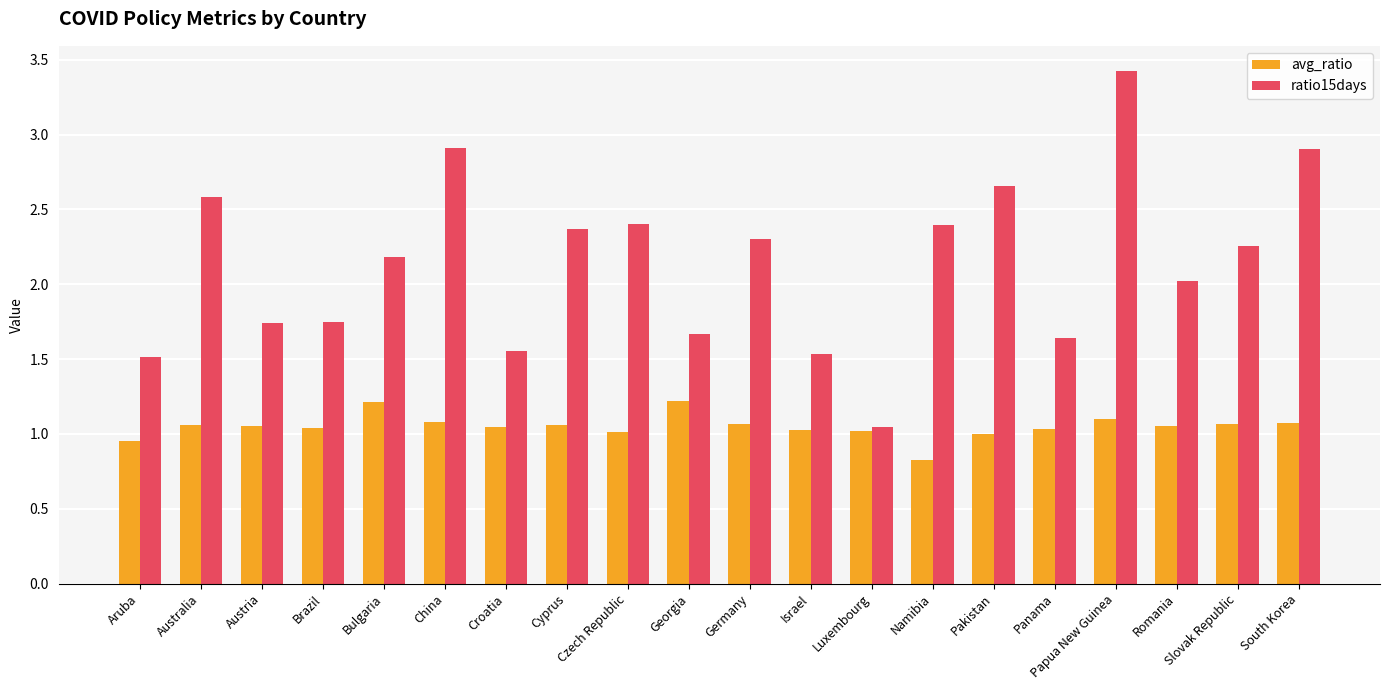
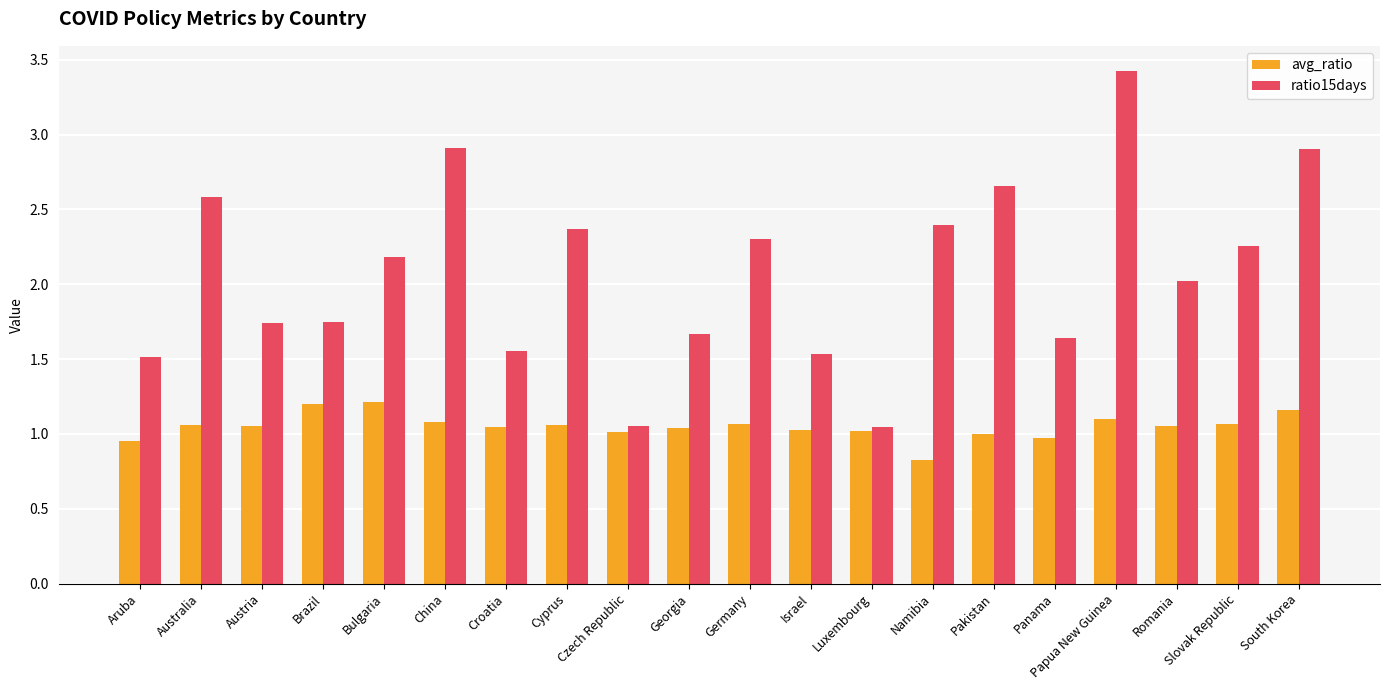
  {
    "avg_ratio": {
      "Aruba": 0.95,
      "Australia": 1.06,
      "Austria": 1.05,
-     "Brazil": 1.04,
+     "Brazil": 1.20,
      "Bulgaria": 1.22,
      "China": 1.08,
      "Croatia": 1.05,
      "Cyprus": 1.06,
      "Czech Republic": 1.01,
-     "Georgia": 1.22,
+     "Georgia": 1.04,
      "Germany": 1.07,
      "Israel": 1.02,
      "Luxembourg": 1.02,
      "Namibia": 0.83,
      "Pakistan": 1.00,
-     "Panama": 1.04,
+     "Panama": 0.98,
      "Papua New Guinea": 1.10,
      "Romania": 1.05,
      "Slovak Republic": 1.07,
-     "South Korea": 1.08
+     "South Korea": 1.16
    },
    "ratio15days": {
      "Aruba": 1.51,
      "Australia": 2.59,
      "Austria": 1.74,
      "Brazil": 1.75,
      "Bulgaria": 2.18,
      "China": 2.91,
      "Croatia": 1.55,
      "Cyprus": 2.37,
-     "Czech Republic": 2.40,
+     "Czech Republic": 1.05,
      "Georgia": 1.67,
      "Germany": 2.30,
      "Israel": 1.53,
      "Luxembourg": 1.05,
      "Namibia": 2.39,
      "Pakistan": 2.66,
      "Panama": 1.64,
      "Papua New Guinea": 3.42,
      "Romania": 2.02,
      "Slovak Republic": 2.25,
      "South Korea": 2.91
    }
  }
